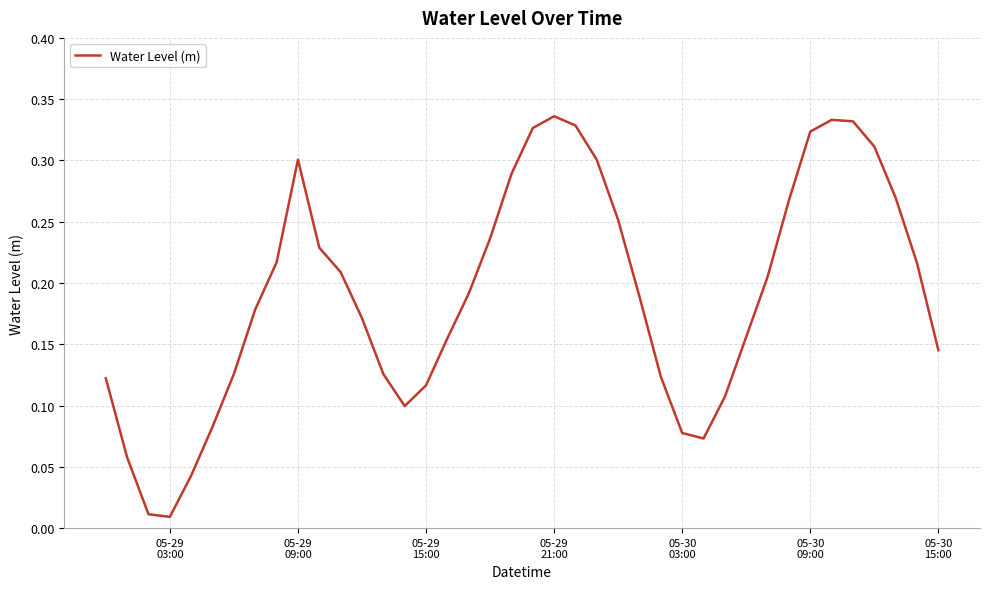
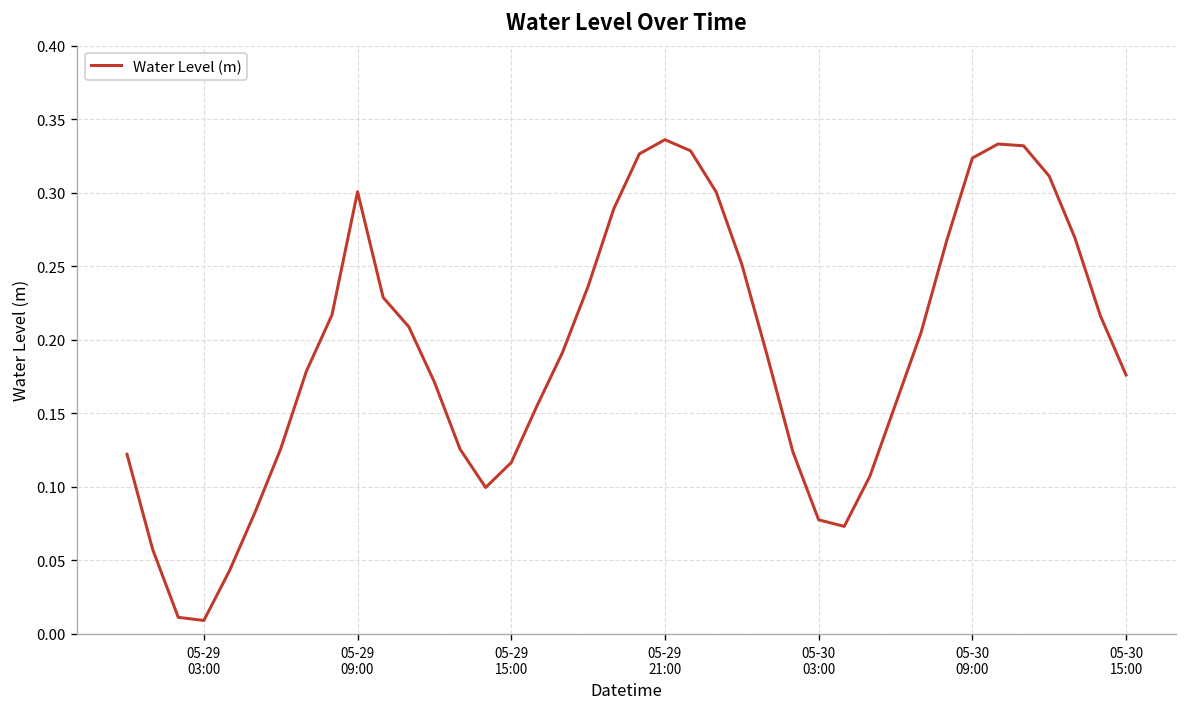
  {
    "05-29 03:00": 0.009,
    "05-29 09:00": 0.301,
    "05-29 15:00": 0.117,
    "05-29 21:00": 0.336,
    "05-30 03:00": 0.078,
    "05-30 09:00": 0.324,
-   "05-30 15:00": 0.145
+   "05-30 15:00": 0.176
  }
